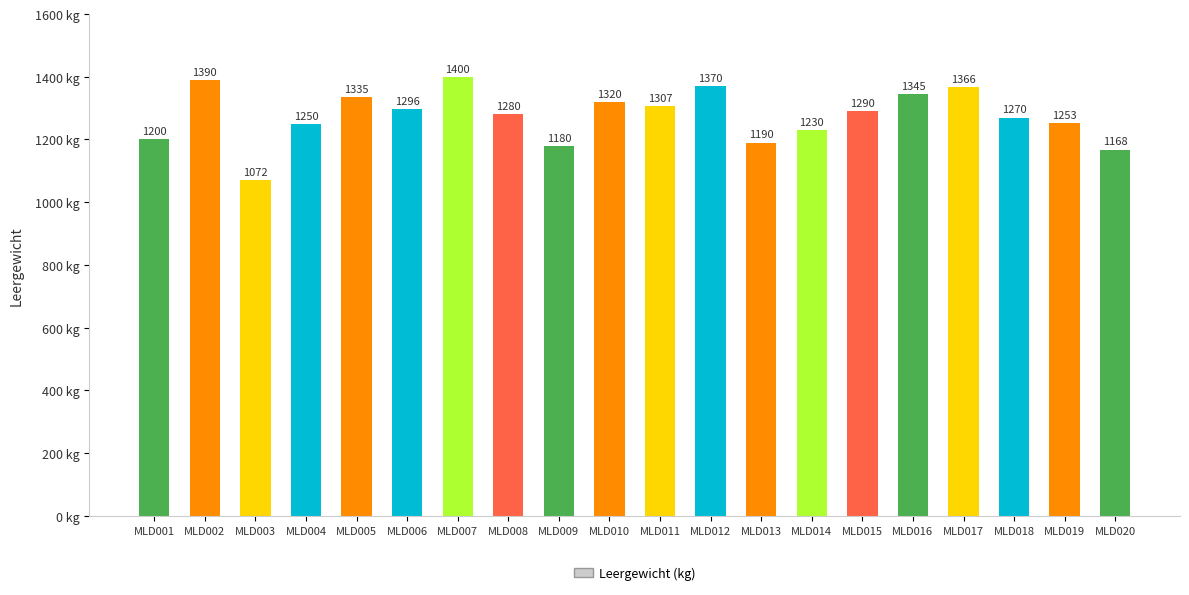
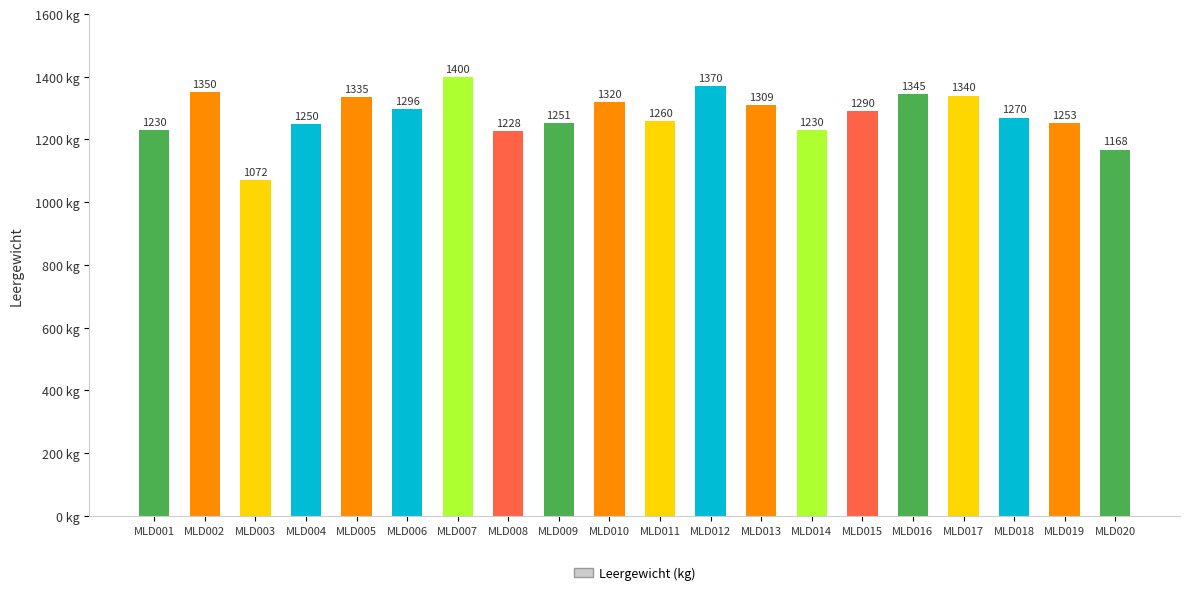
  {
-   "MLD001": 1200,
-   "MLD002": 1390,
+   "MLD001": 1230,
+   "MLD002": 1350,
    "MLD003": 1072,
    "MLD004": 1250,
    "MLD005": 1335,
    "MLD006": 1296,
    "MLD007": 1400,
-   "MLD008": 1280,
-   "MLD009": 1180,
+   "MLD008": 1228,
+   "MLD009": 1251,
    "MLD010": 1320,
-   "MLD011": 1307,
+   "MLD011": 1260,
    "MLD012": 1370,
-   "MLD013": 1190,
+   "MLD013": 1309,
    "MLD014": 1230,
    "MLD015": 1290,
    "MLD016": 1345,
-   "MLD017": 1366,
+   "MLD017": 1340,
    "MLD018": 1270,
    "MLD019": 1253,
    "MLD020": 1168
  }
